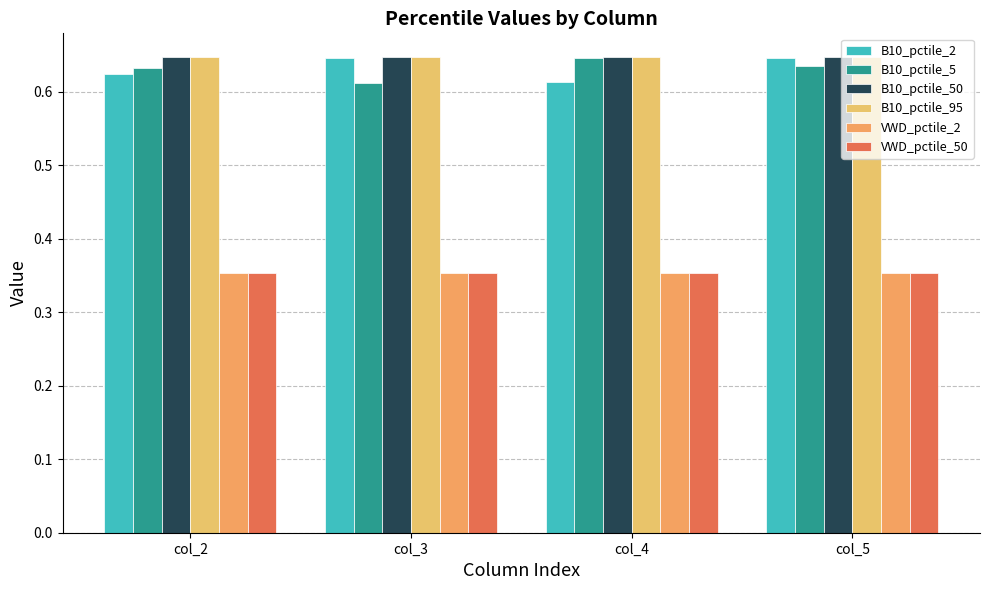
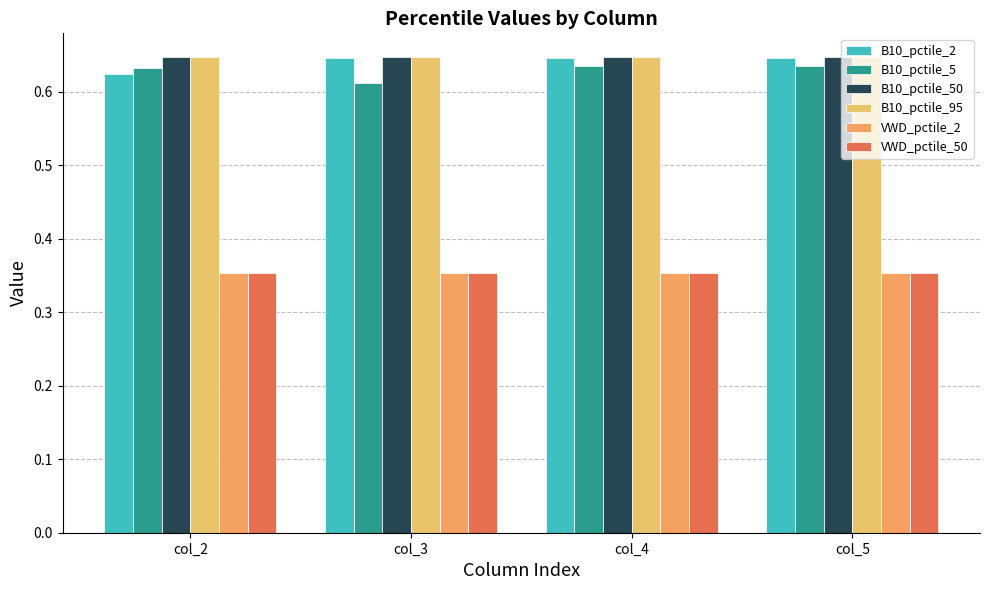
  {
    "B10_pctile_2": {
      "col_2": 0.62,
      "col_3": 0.65,
-     "col_4": 0.61,
+     "col_4": 0.65,
      "col_5": 0.65
    },
    "B10_pctile_5": {
      "col_2": 0.63,
      "col_3": 0.61,
-     "col_4": 0.65,
+     "col_4": 0.63,
      "col_5": 0.63
    },
    "B10_pctile_50": {
      "col_2": 0.65,
      "col_3": 0.65,
      "col_4": 0.65,
      "col_5": 0.65
    }
  }
